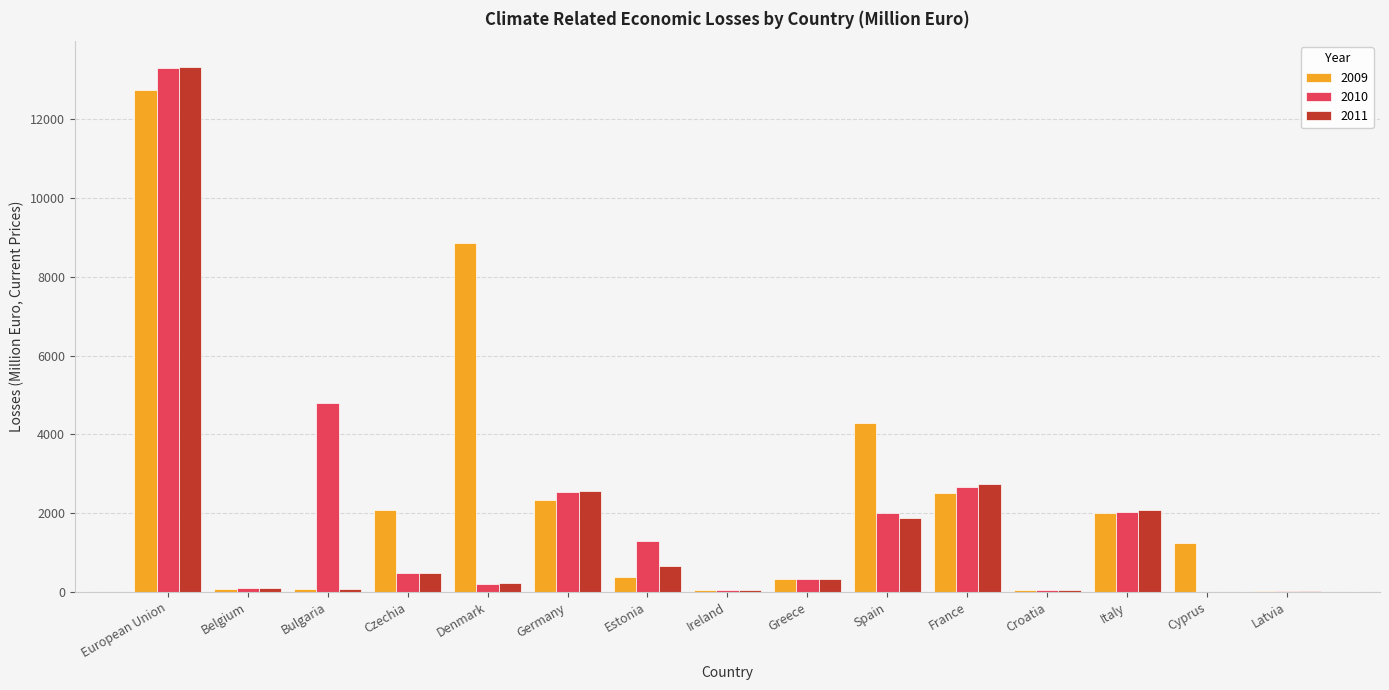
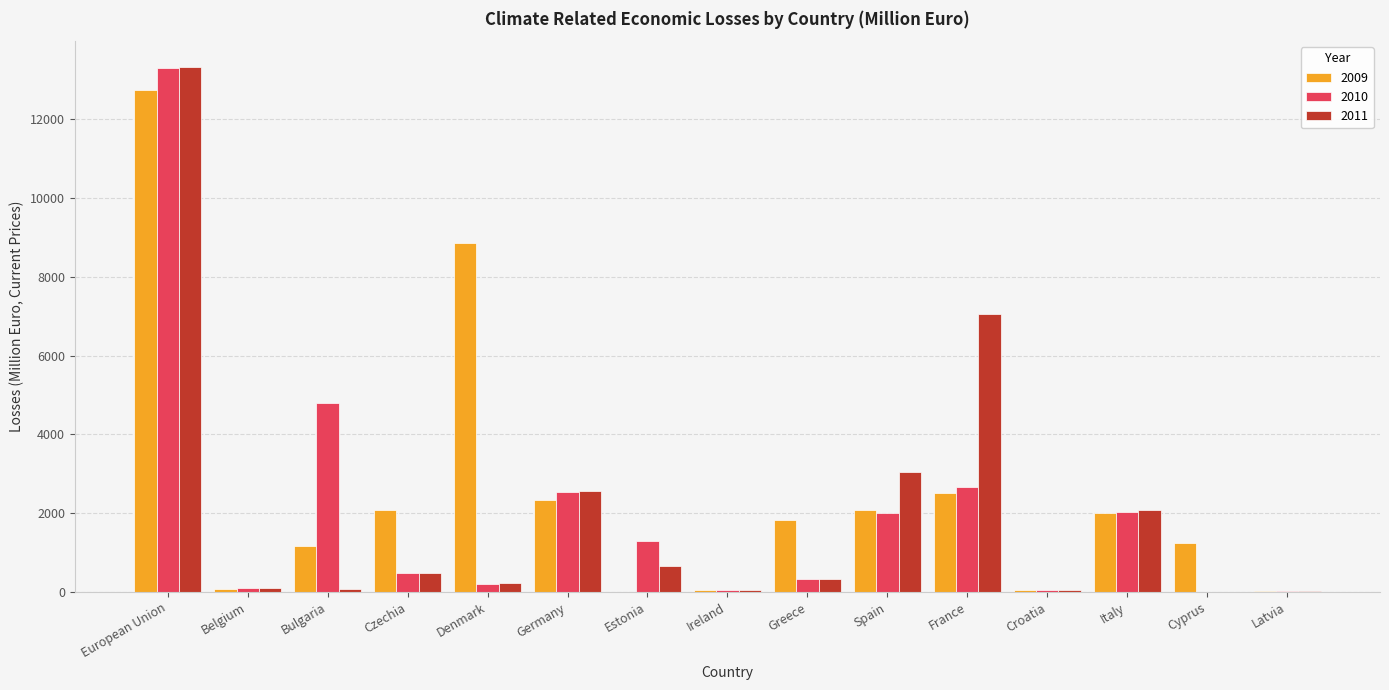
  {
    "2009": {
      "European Union": 12800,
      "Belgium": 100,
-     "Bulgaria": 100,
+     "Bulgaria": 1200,
      "Czechia": 2100,
      "Denmark": 8900,
      "Germany": 2300,
-     "Estonia": 400,
-     "Greece": 300,
-     "Spain": 4300,
+     "Estonia": 0,
+     "Greece": 1800,
+     "Spain": 2100,
      "France": 2500,
      "Italy": 2000,
      "Cyprus": 1200
    },
    "2010": {
      "European Union": 13300,
      "Belgium": 100,
      "Bulgaria": 4800,
      "Czechia": 500,
      "Denmark": 200,
      "Germany": 2500,
      "Estonia": 1300,
      "Greece": 300,
      "Spain": 2000,
      "France": 2700,
      "Croatia": 100,
      "Italy": 2000
    },
    "2011": {
      "European Union": 13300,
      "Belgium": 100,
      "Bulgaria": 100,
      "Czechia": 500,
      "Denmark": 200,
      "Germany": 2600,
      "Estonia": 700,
      "Ireland": 100,
      "Greece": 300,
-     "Spain": 1900,
-     "France": 2700,
+     "Spain": 3100,
+     "France": 7100,
      "Croatia": 100,
      "Italy": 2100
    }
  }
